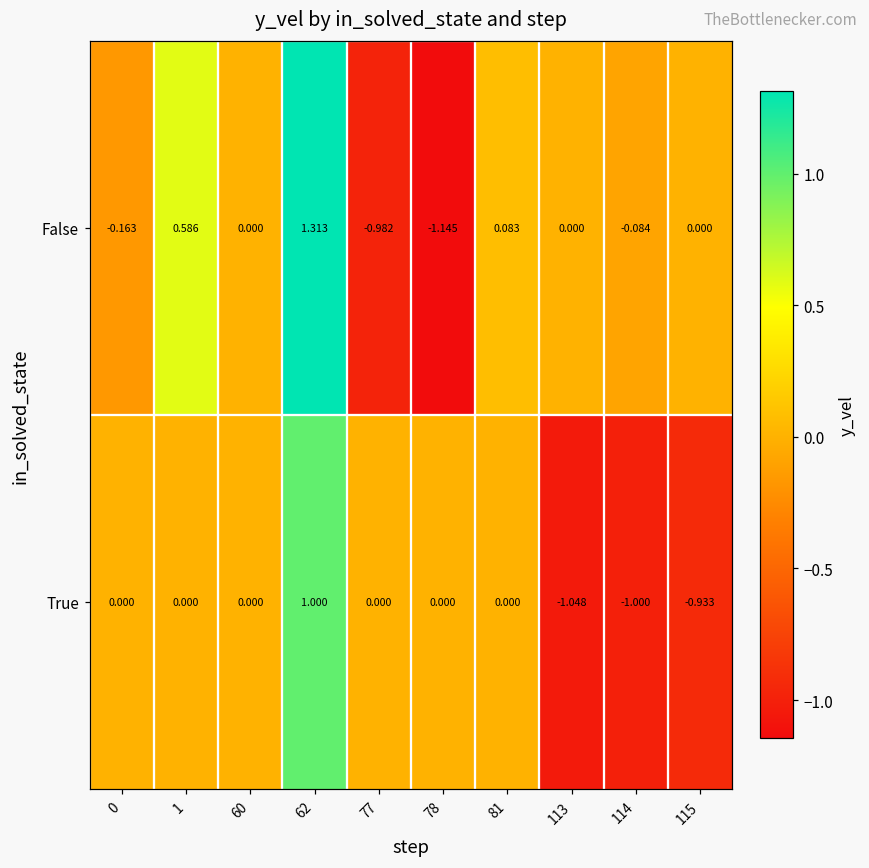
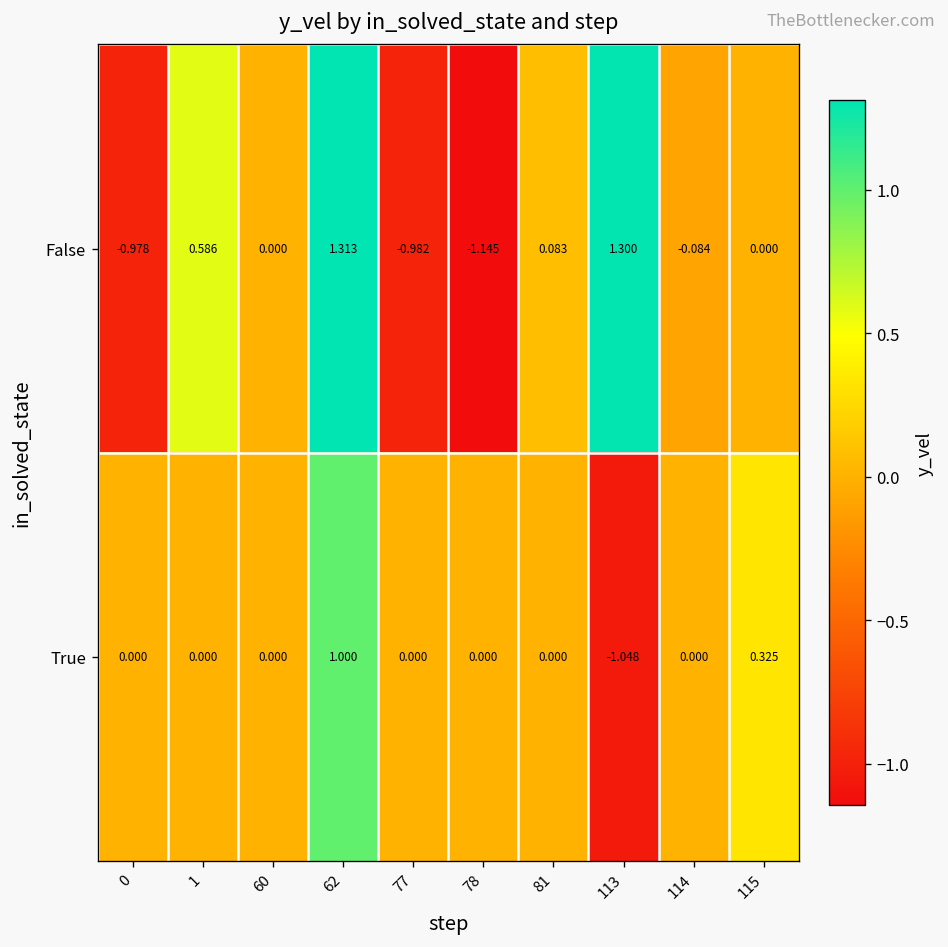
  {
    "False": {
-     "0": -0.163,
+     "0": -0.978,
      "1": 0.586,
      "60": 0.000,
      "62": 1.313,
      "77": -0.982,
      "78": -1.145,
      "81": 0.083,
-     "113": 0.000,
+     "113": 1.300,
      "114": -0.084,
      "115": 0.000
    },
    "True": {
      "0": 0.000,
      "1": 0.000,
      "60": 0.000,
      "62": 1.000,
      "77": 0.000,
      "78": 0.000,
      "81": 0.000,
      "113": -1.048,
-     "114": -1.000,
-     "115": -0.933
+     "114": 0.000,
+     "115": 0.325
    }
  }
